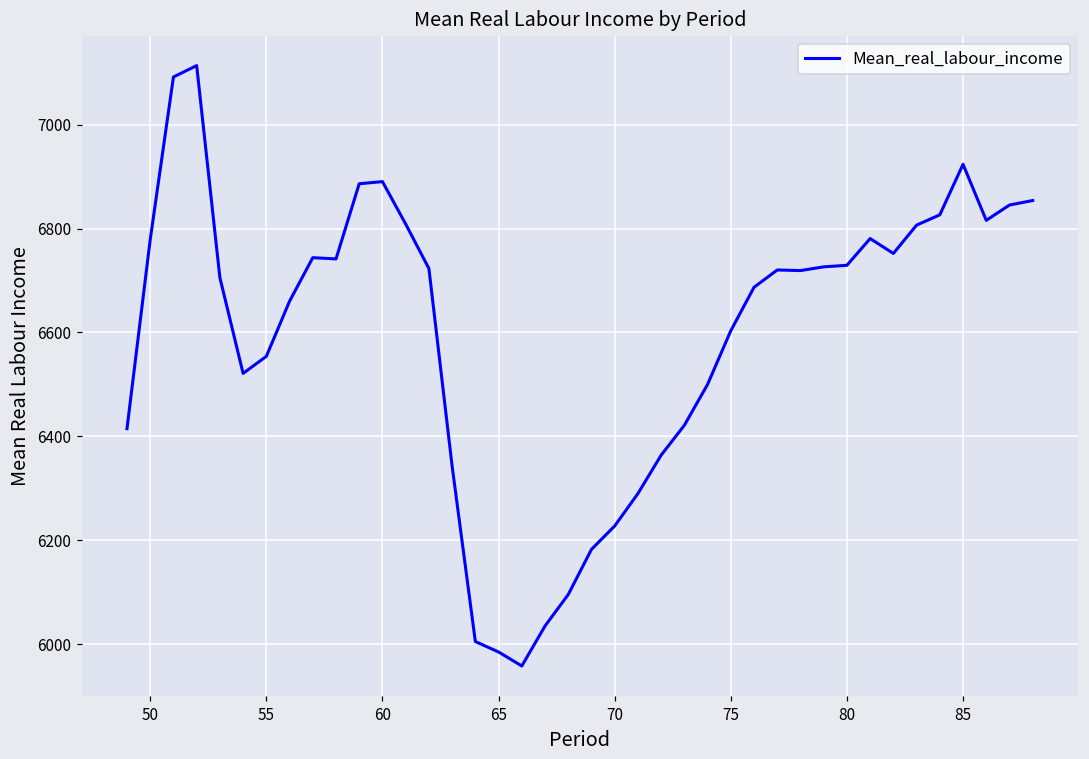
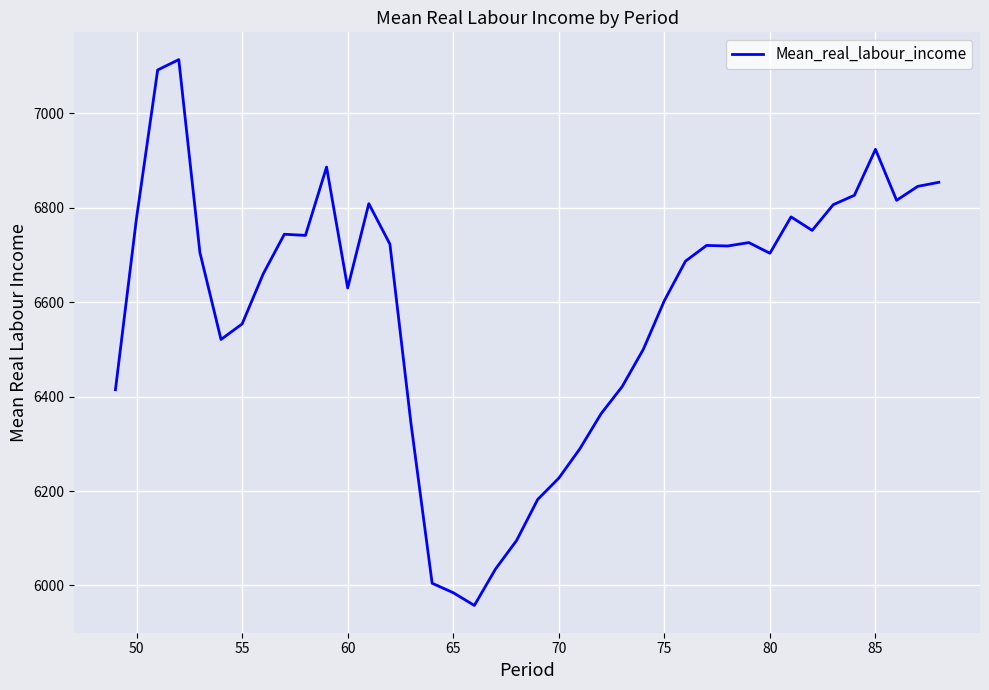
  {
    "50": 6780,
    "55": 6550,
-   "60": 6890,
+   "60": 6630,
    "65": 5980,
    "70": 6230,
    "75": 6600,
-   "80": 6730,
+   "80": 6700,
    "85": 6920
  }
